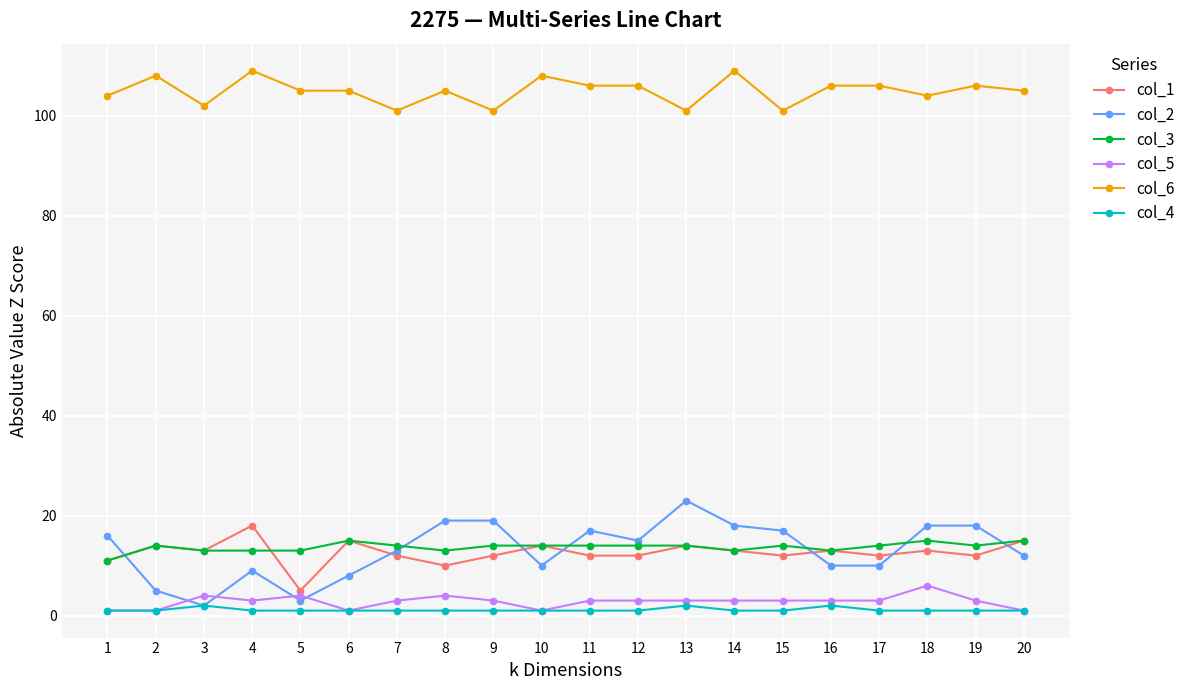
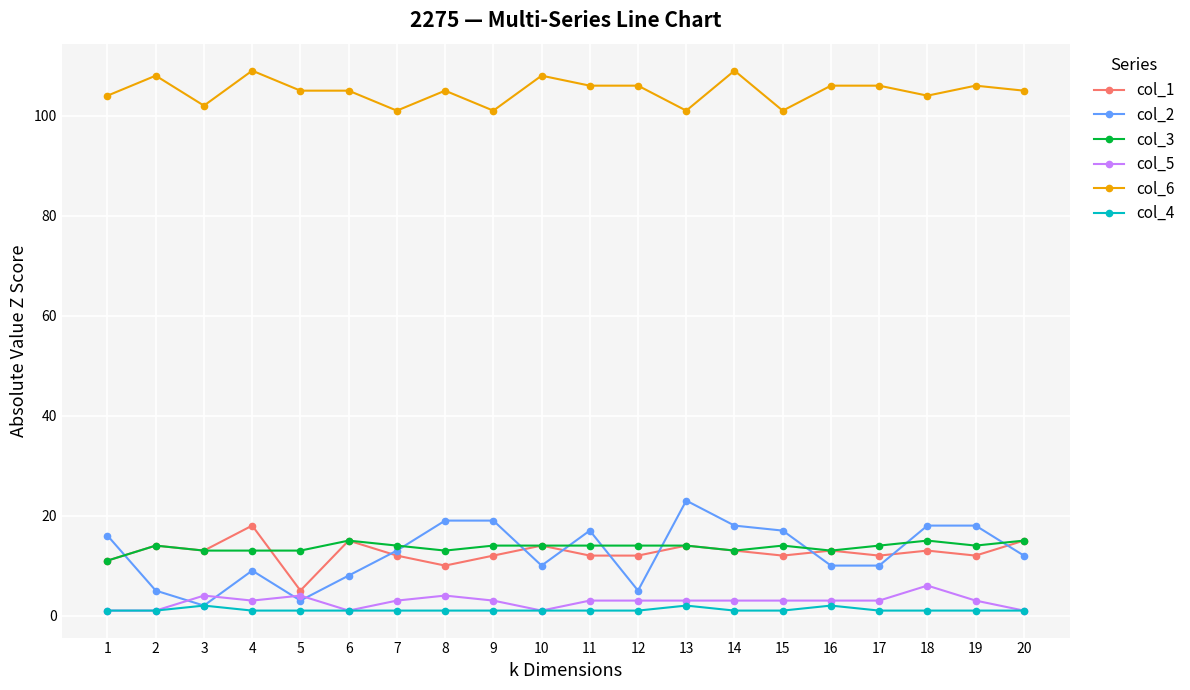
  {
    "col_1": {
      "4": 18,
      "5": 5,
      "7": 12,
      "8": 10,
      "9": 12,
      "11": 12,
      "12": 12,
      "15": 12,
      "17": 12,
      "18": 13,
      "19": 12
    },
    "col_2": {
      "1": 16,
      "2": 5,
      "4": 9,
      "5": 3,
      "6": 8,
      "7": 13,
      "8": 19,
      "9": 19,
      "10": 10,
      "11": 17,
-     "12": 15,
+     "12": 5,
      "13": 23,
      "14": 18,
      "15": 17,
      "16": 10,
      "17": 10,
      "18": 18,
      "19": 18,
      "20": 12
    },
    "col_3": {
      "4": 13,
      "5": 13,
      "7": 14,
      "8": 13,
      "9": 14,
      "11": 14,
      "12": 14,
      "15": 14,
      "17": 14,
      "18": 15,
      "19": 14
    },
    "col_5": {
      "3": 4,
      "4": 3,
      "5": 4,
      "7": 3,
      "8": 4,
      "9": 3,
      "11": 3,
      "12": 3,
      "13": 3,
      "14": 3,
      "15": 3,
      "16": 3,
      "17": 3,
      "18": 6,
      "19": 3
    },
    "col_6": {
      "1": 104,
      "2": 108,
      "3": 102,
      "4": 109,
      "5": 105,
      "6": 105,
      "7": 101,
      "8": 105,
      "9": 101,
      "10": 108,
      "11": 106,
      "12": 106,
      "13": 101,
      "14": 109,
      "15": 101,
      "16": 106,
      "17": 106,
      "18": 104,
      "19": 106,
      "20": 105
    },
    "col_4": {
      "4": 1,
      "5": 1,
      "7": 1,
      "8": 1,
      "9": 1,
      "11": 1,
      "12": 1,
      "13": 2,
      "14": 1,
      "15": 1,
      "16": 2,
      "17": 1,
      "18": 1,
      "19": 1
    }
  }
